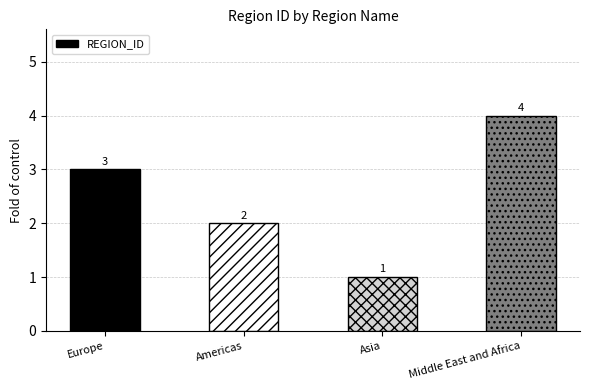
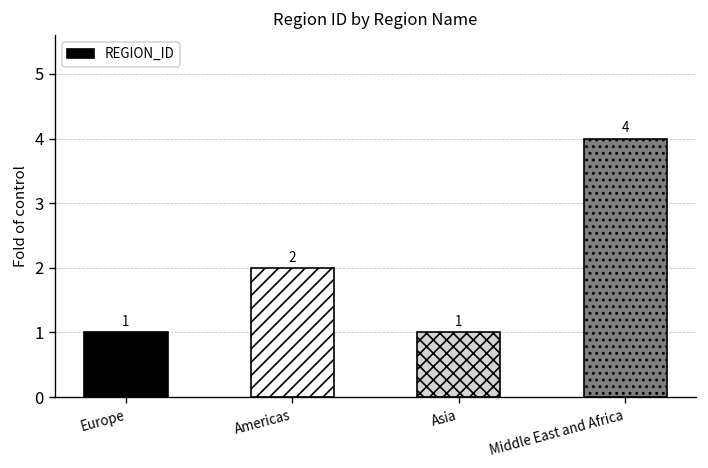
  {
-   "Europe": 3,
+   "Europe": 1,
    "Americas": 2,
    "Asia": 1,
    "Middle East and Africa": 4
  }
